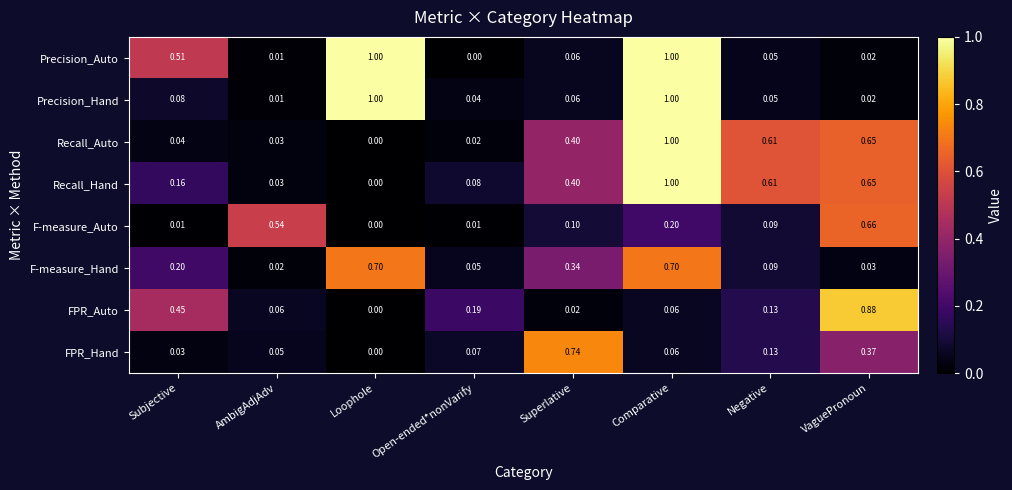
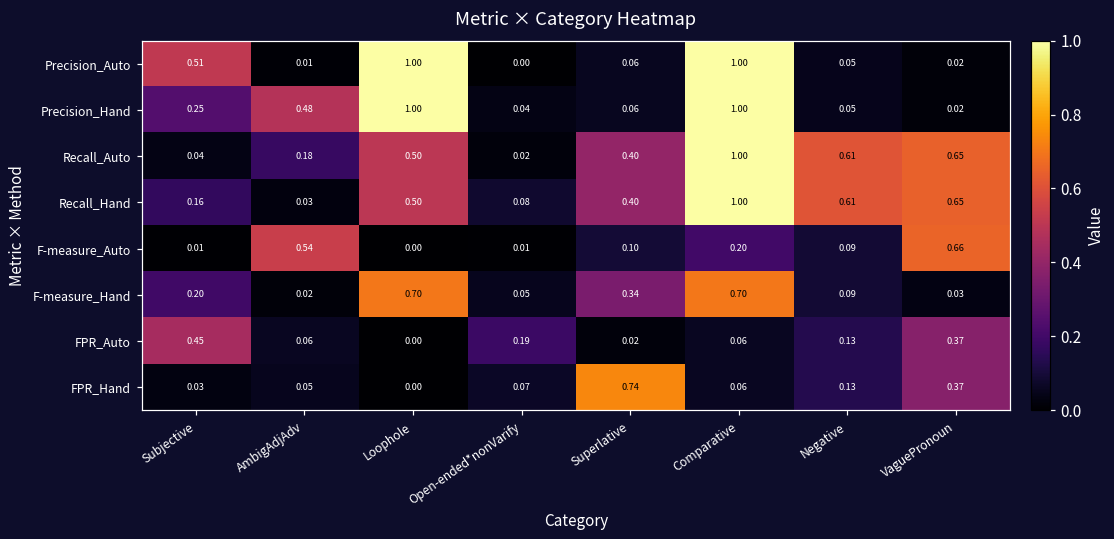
  {
    "Precision_Auto": {
      "Subjective": 0.51,
      "AmbigAdjAdv": 0.01,
      "Loophole": 1.00,
      "Open-ended*nonVarify": 0.00,
      "Superlative": 0.06,
      "Comparative": 1.00,
      "Negative": 0.05,
      "VaguePronoun": 0.02
    },
    "Precision_Hand": {
-     "Subjective": 0.08,
-     "AmbigAdjAdv": 0.01,
+     "Subjective": 0.25,
+     "AmbigAdjAdv": 0.48,
      "Loophole": 1.00,
      "Open-ended*nonVarify": 0.04,
      "Superlative": 0.06,
      "Comparative": 1.00,
      "Negative": 0.05,
      "VaguePronoun": 0.02
    },
    "Recall_Auto": {
      "Subjective": 0.04,
-     "AmbigAdjAdv": 0.03,
-     "Loophole": 0.00,
+     "AmbigAdjAdv": 0.18,
+     "Loophole": 0.50,
      "Open-ended*nonVarify": 0.02,
      "Superlative": 0.40,
      "Comparative": 1.00,
      "Negative": 0.61,
      "VaguePronoun": 0.65
    },
    "Recall_Hand": {
      "Subjective": 0.16,
      "AmbigAdjAdv": 0.03,
-     "Loophole": 0.00,
+     "Loophole": 0.50,
      "Open-ended*nonVarify": 0.08,
      "Superlative": 0.40,
      "Comparative": 1.00,
      "Negative": 0.61,
      "VaguePronoun": 0.65
    },
    "F-measure_Auto": {
      "Subjective": 0.01,
      "AmbigAdjAdv": 0.54,
      "Loophole": 0.00,
      "Open-ended*nonVarify": 0.01,
      "Superlative": 0.10,
      "Comparative": 0.20,
      "Negative": 0.09,
      "VaguePronoun": 0.66
    },
    "F-measure_Hand": {
      "Subjective": 0.20,
      "AmbigAdjAdv": 0.02,
      "Loophole": 0.70,
      "Open-ended*nonVarify": 0.05,
      "Superlative": 0.34,
      "Comparative": 0.70,
      "Negative": 0.09,
      "VaguePronoun": 0.03
    },
    "FPR_Auto": {
      "Subjective": 0.45,
      "AmbigAdjAdv": 0.06,
      "Loophole": 0.00,
      "Open-ended*nonVarify": 0.19,
      "Superlative": 0.02,
      "Comparative": 0.06,
      "Negative": 0.13,
-     "VaguePronoun": 0.88
+     "VaguePronoun": 0.37
    },
    "FPR_Hand": {
      "Subjective": 0.03,
      "AmbigAdjAdv": 0.05,
      "Loophole": 0.00,
      "Open-ended*nonVarify": 0.07,
      "Superlative": 0.74,
      "Comparative": 0.06,
      "Negative": 0.13,
      "VaguePronoun": 0.37
    }
  }
